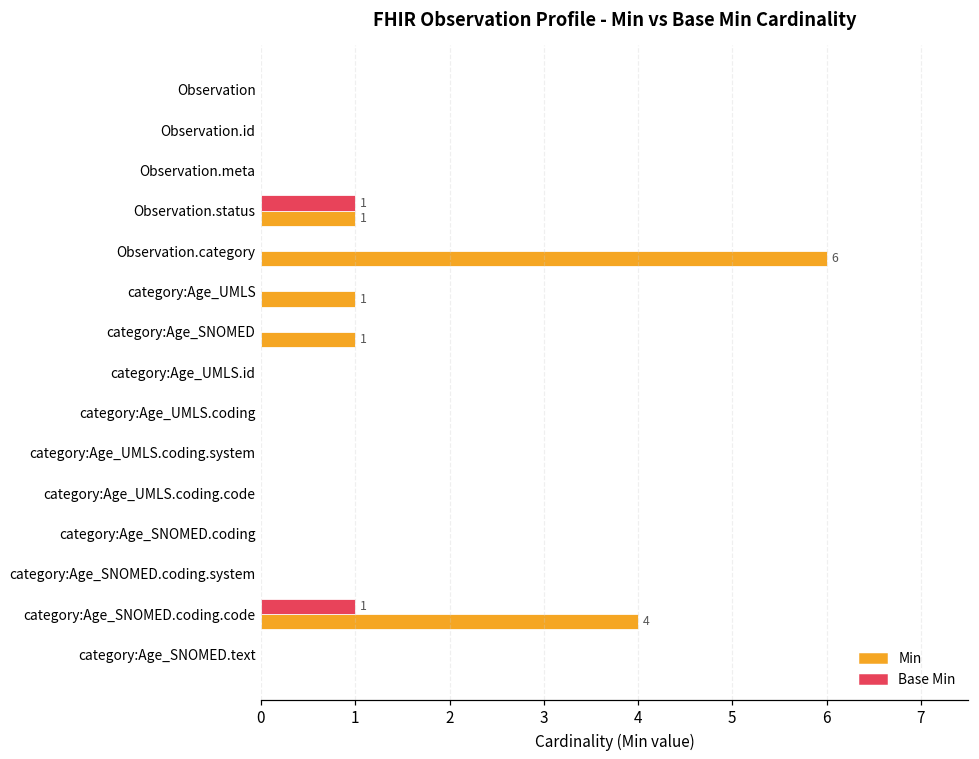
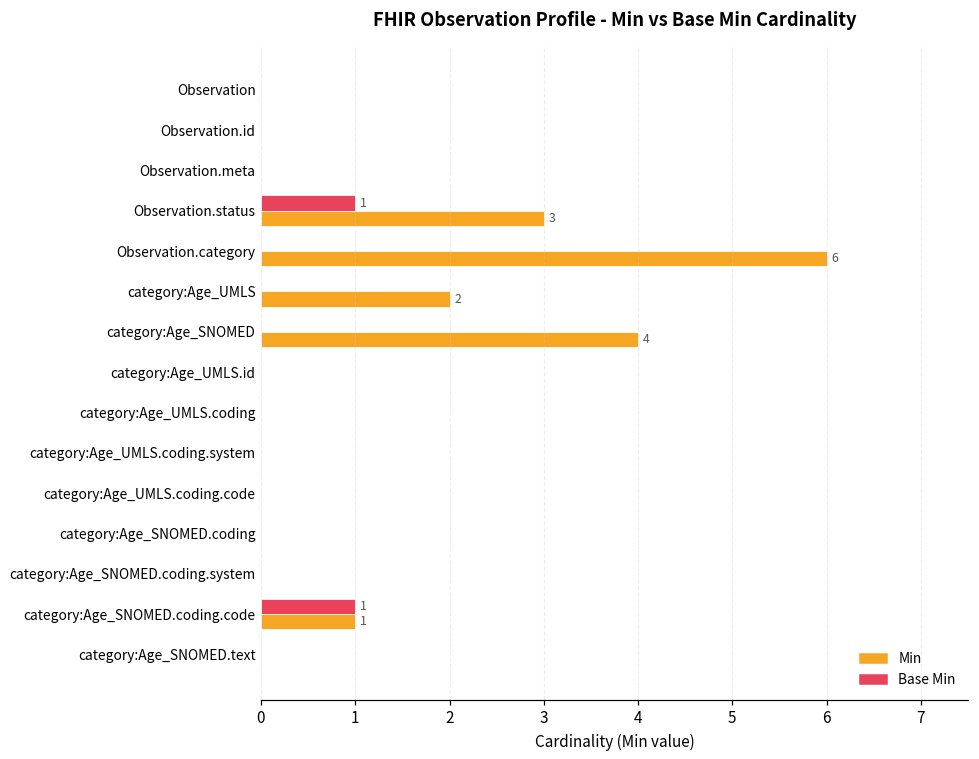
  {
    "Min": {
-     "Observation.status": 1,
+     "Observation.status": 3,
      "Observation.category": 6,
-     "category:Age_UMLS": 1,
-     "category:Age_SNOMED": 1,
-     "category:Age_SNOMED.coding.code": 4
+     "category:Age_UMLS": 2,
+     "category:Age_SNOMED": 4,
+     "category:Age_SNOMED.coding.code": 1
    },
    "Base Min": {
      "Observation.status": 1,
      "category:Age_SNOMED.coding.code": 1
    }
  }
